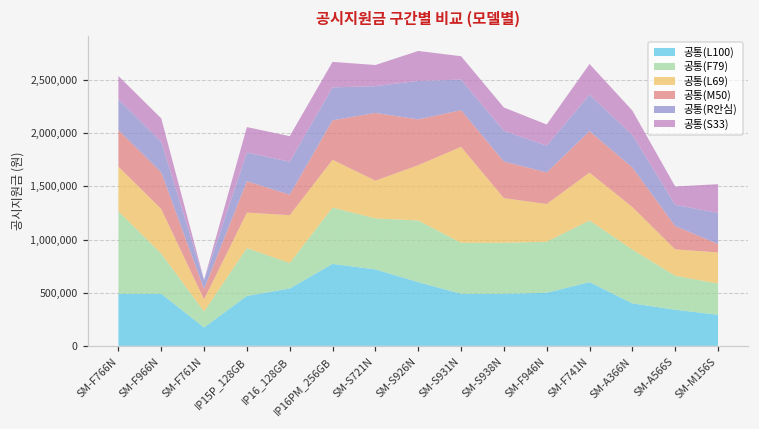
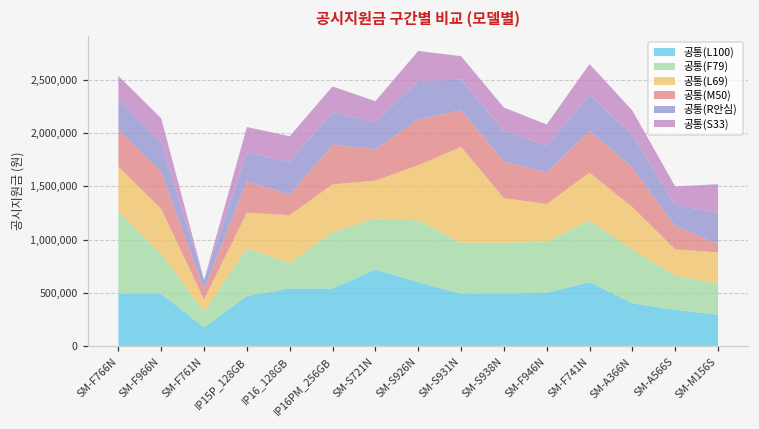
  {
    "공통(L100)": {
      "SM-F766N": "500,000",
      "SM-F966N": "500,000",
      "SM-F761N": "200,000",
      "IP15P_128GB": "500,000",
      "IP16_128GB": "500,000",
-     "IP16PM_256GB": "800,000",
+     "IP16PM_256GB": "500,000",
      "SM-S721N": "700,000",
      "SM-S926N": "600,000",
      "SM-S931N": "500,000",
      "SM-S938N": "500,000",
      "SM-F946N": "500,000",
      "SM-F741N": "600,000",
      "SM-A366N": "400,000",
      "SM-A566S": "300,000",
      "SM-M156S": "300,000"
    },
    "공통(F79)": {
      "SM-F766N": "800,000",
      "SM-F966N": "400,000",
      "SM-F761N": "200,000",
      "IP15P_128GB": "500,000",
      "IP16_128GB": "200,000",
      "IP16PM_256GB": "500,000",
      "SM-S721N": "500,000",
      "SM-S926N": "600,000",
      "SM-S931N": "500,000",
      "SM-S938N": "500,000",
      "SM-F946N": "500,000",
      "SM-F741N": "600,000",
      "SM-A366N": "500,000",
      "SM-A566S": "300,000",
      "SM-M156S": "300,000"
    },
    "공통(L69)": {
      "SM-F766N": "400,000",
      "SM-F966N": "400,000",
      "SM-F761N": "100,000",
      "IP15P_128GB": "300,000",
      "IP16_128GB": "500,000",
      "IP16PM_256GB": "500,000",
      "SM-S721N": "400,000",
      "SM-S926N": "500,000",
      "SM-S931N": "900,000",
      "SM-S938N": "400,000",
      "SM-F946N": "400,000",
      "SM-F741N": "500,000",
      "SM-A366N": "400,000",
      "SM-A566S": "200,000",
      "SM-M156S": "300,000"
    },
    "공통(M50)": {
      "SM-F766N": "300,000",
      "SM-F966N": "300,000",
      "SM-F761N": "100,000",
      "IP15P_128GB": "300,000",
      "IP16_128GB": "200,000",
      "IP16PM_256GB": "400,000",
-     "SM-S721N": "600,000",
+     "SM-S721N": "300,000",
      "SM-S926N": "400,000",
      "SM-S931N": "300,000",
      "SM-S938N": "300,000",
      "SM-F946N": "300,000",
      "SM-F741N": "400,000",
      "SM-A366N": "400,000",
      "SM-A566S": "200,000",
      "SM-M156S": "100,000"
    }
  }
